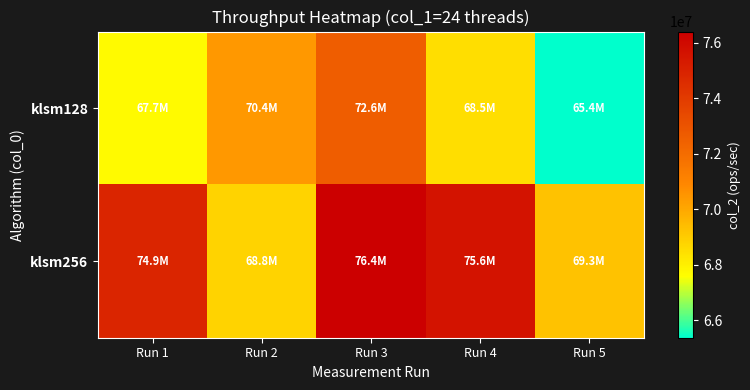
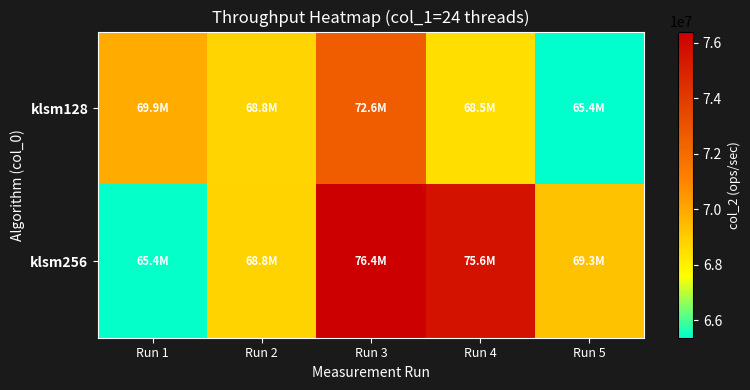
  {
    "klsm128": {
-     "Run 1": "67.7M",
-     "Run 2": "70.4M",
+     "Run 1": "69.9M",
+     "Run 2": "68.8M",
      "Run 3": "72.6M",
      "Run 4": "68.5M",
      "Run 5": "65.4M"
    },
    "klsm256": {
-     "Run 1": "74.9M",
+     "Run 1": "65.4M",
      "Run 2": "68.8M",
      "Run 3": "76.4M",
      "Run 4": "75.6M",
      "Run 5": "69.3M"
    }
  }
